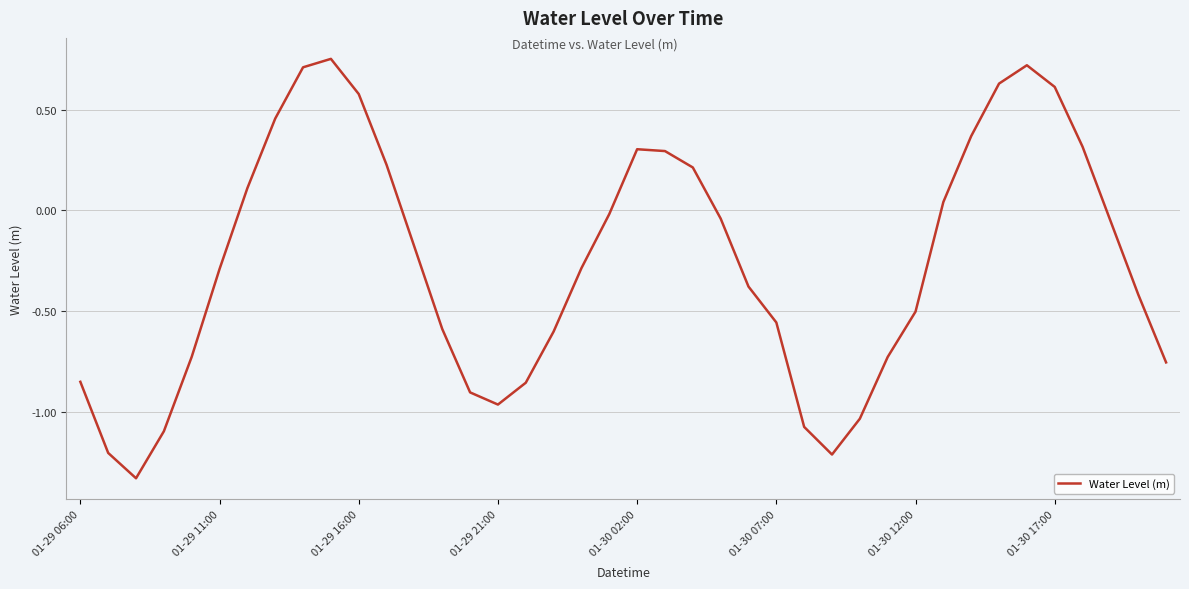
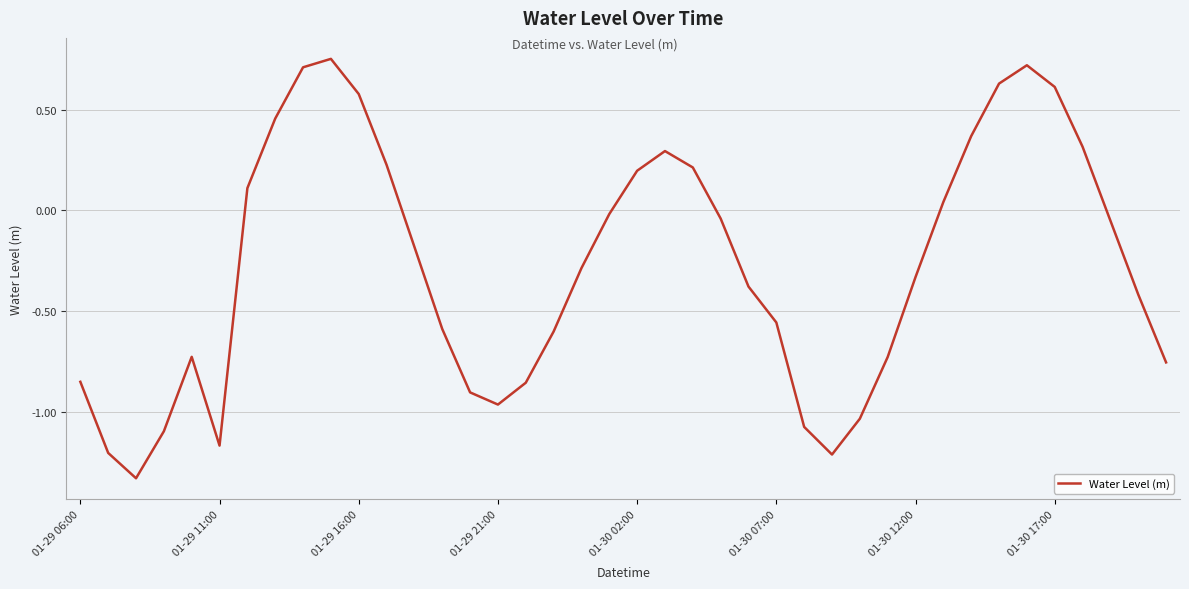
  {
    "01-29 06:00": -0.85,
-   "01-29 11:00": -0.29,
+   "01-29 11:00": -1.17,
    "01-29 16:00": 0.58,
    "01-29 21:00": -0.96,
-   "01-30 02:00": 0.30,
+   "01-30 02:00": 0.20,
    "01-30 07:00": -0.56,
-   "01-30 12:00": -0.50,
+   "01-30 12:00": -0.33,
    "01-30 17:00": 0.61
  }
